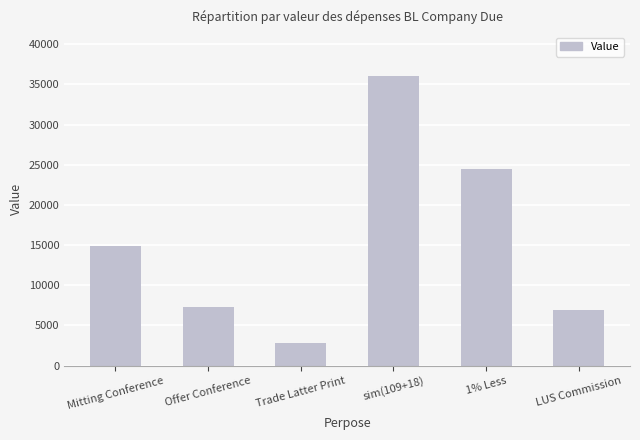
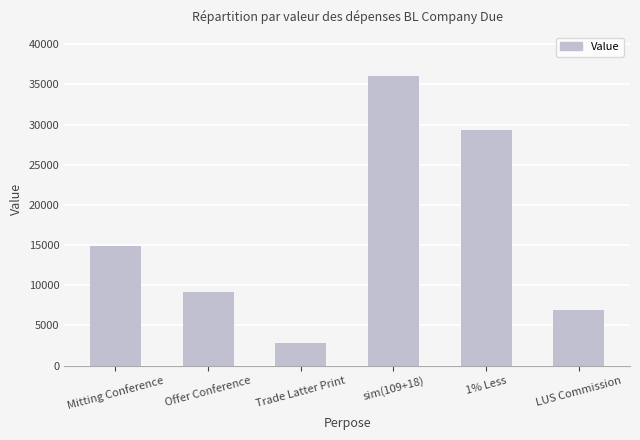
  {
    "Mitting Conference": 15000,
-   "Offer Conference": 7000,
+   "Offer Conference": 9000,
    "Trade Latter Print": 3000,
    "sim(109+18)": 36000,
-   "1% Less": 24000,
+   "1% Less": 29000,
    "LUS Commission": 7000
  }
